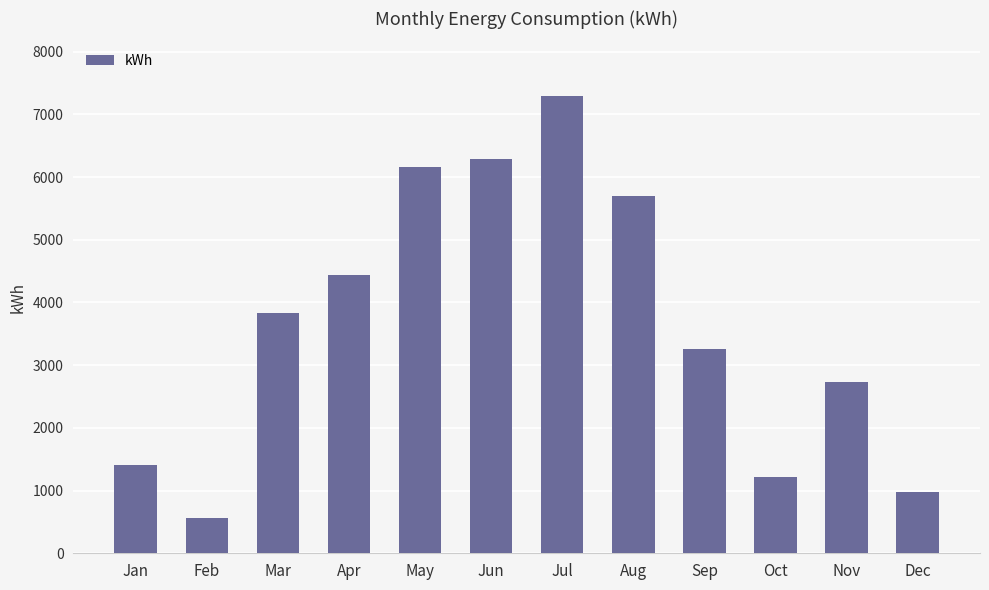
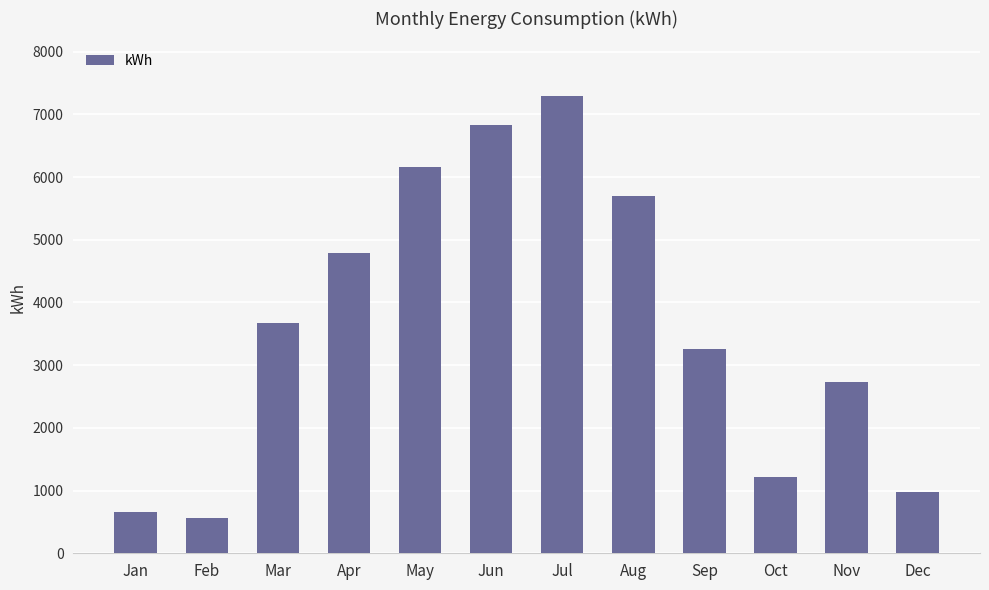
  {
-   "Jan": 1400,
+   "Jan": 700,
    "Feb": 600,
-   "Mar": 3800,
-   "Apr": 4400,
+   "Mar": 3700,
+   "Apr": 4800,
    "May": 6200,
-   "Jun": 6300,
+   "Jun": 6800,
    "Jul": 7300,
    "Aug": 5700,
    "Sep": 3300,
    "Oct": 1200,
    "Nov": 2700,
    "Dec": 1000
  }
